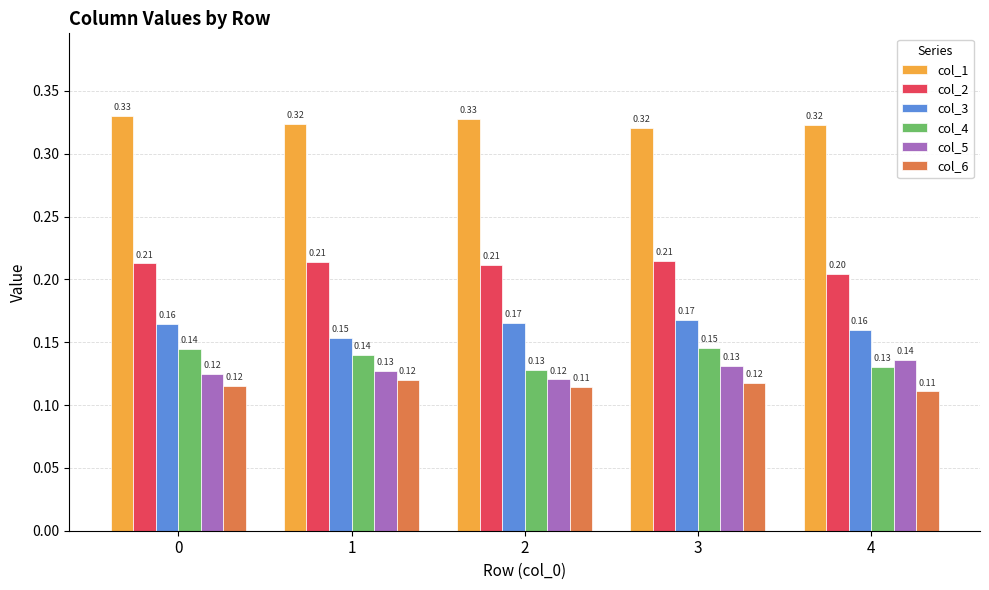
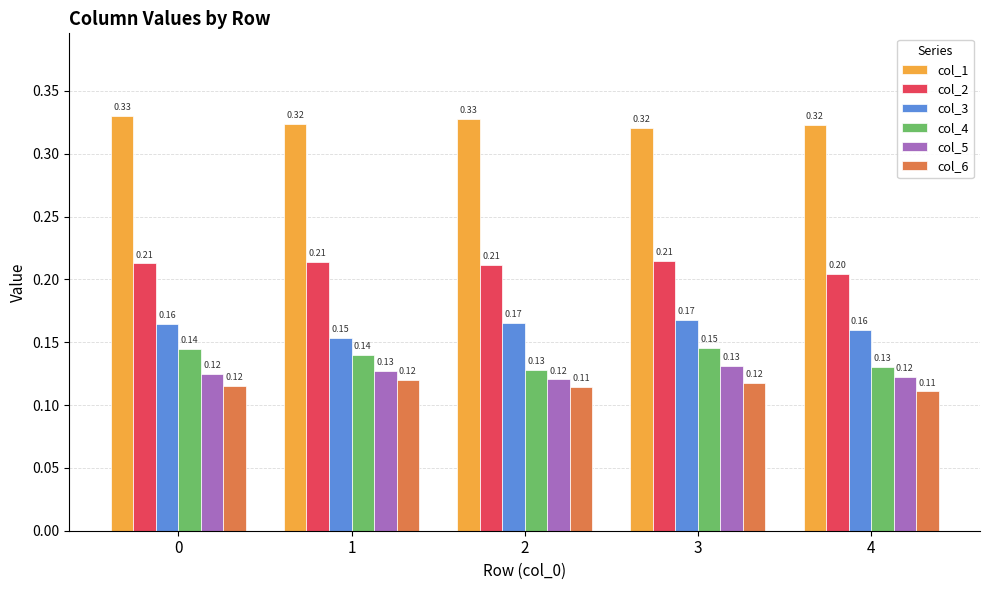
  {
    "col_3": {
      "0": 0.16,
      "1": 0.15,
      "2": 0.17,
      "3": 0.17,
      "4": 0.16
    },
    "col_4": {
      "0": 0.14,
      "1": 0.14,
      "2": 0.13,
      "3": 0.15,
      "4": 0.13
    },
    "col_5": {
      "0": 0.12,
      "1": 0.13,
      "2": 0.12,
      "3": 0.13,
-     "4": 0.14
+     "4": 0.12
    }
  }
